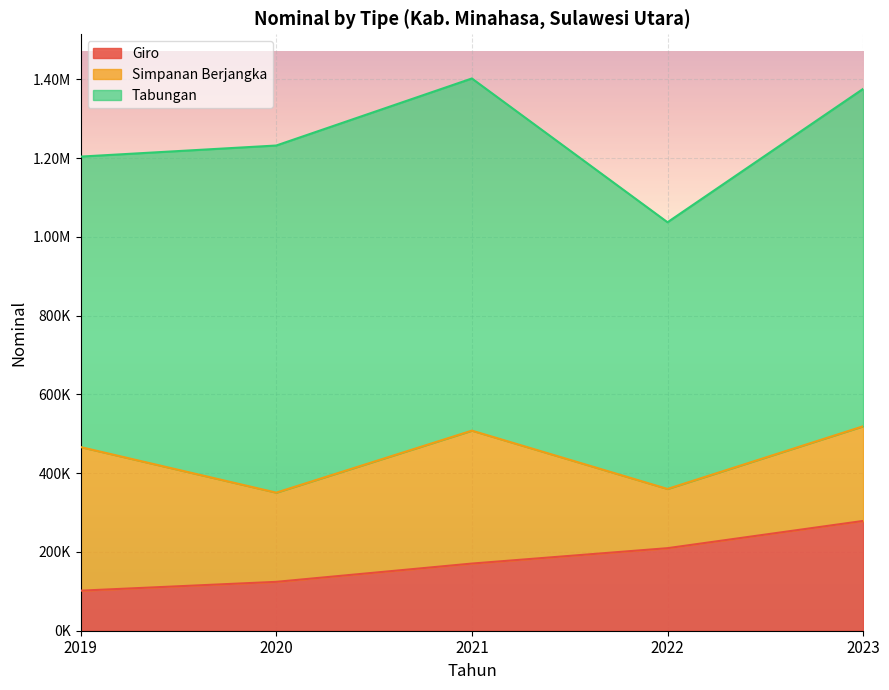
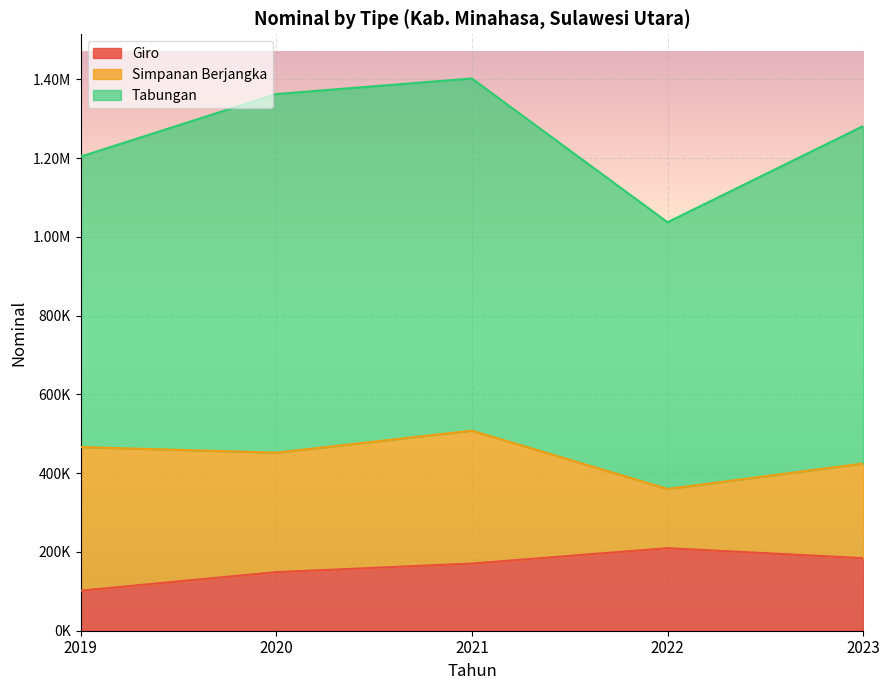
  {
    "Giro": {
      "2019": 100000,
-     "2020": 120000,
+     "2020": 150000,
      "2021": 170000,
      "2022": 210000,
-     "2023": 280000
+     "2023": 180000
    },
    "Simpanan Berjangka": {
      "2019": 360000,
-     "2020": 230000,
+     "2020": 300000,
      "2021": 340000,
      "2022": 150000,
      "2023": 240000
    },
    "Tabungan": {
      "2019": 740000,
-     "2020": 880000,
+     "2020": 910000,
      "2021": 890000,
      "2022": 680000,
      "2023": 860000
    }
  }
